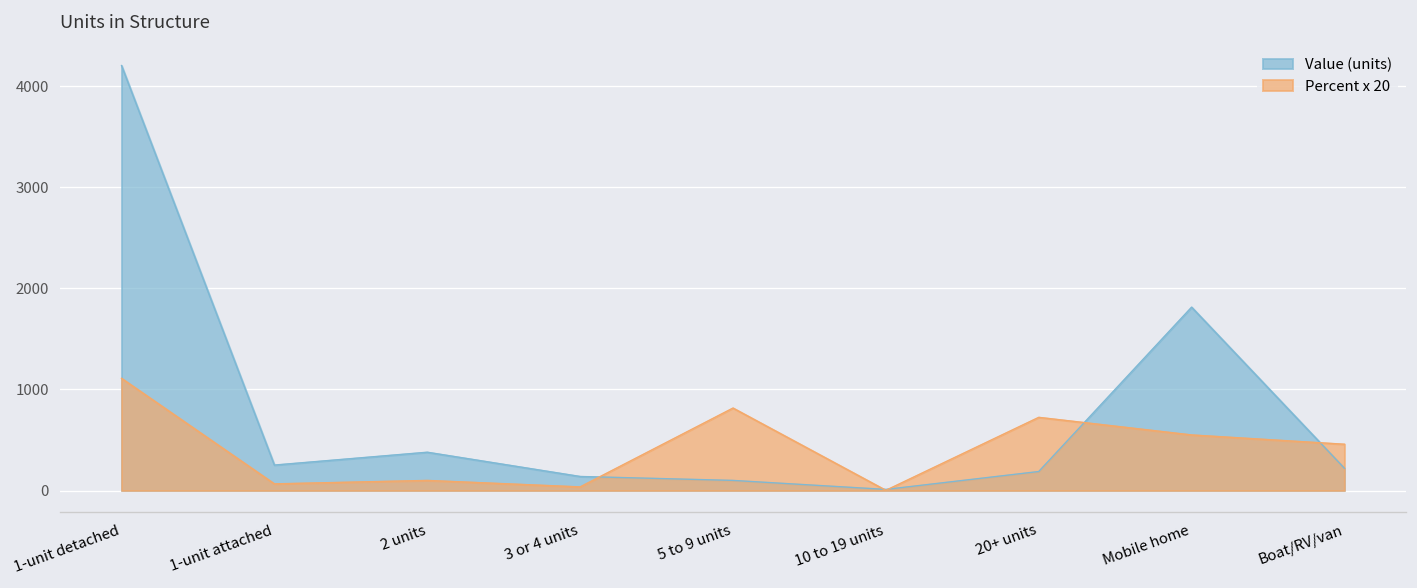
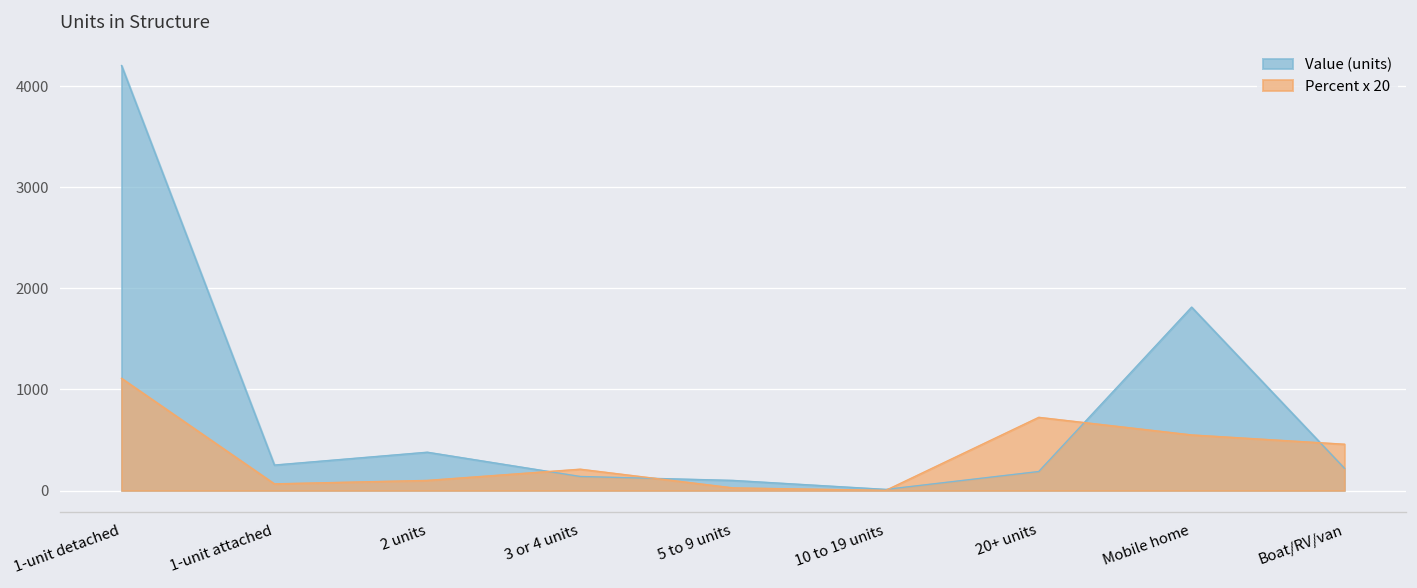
  {
    "Value (units)": {
      "1-unit detached": 4200,
      "1-unit attached": 300,
      "2 units": 400,
      "3 or 4 units": 100,
      "5 to 9 units": 100,
      "20+ units": 200,
      "Mobile home": 1800,
      "Boat/RV/van": 200
    },
    "Percent x 20": {
      "1-unit detached": 1100,
      "1-unit attached": 100,
      "2 units": 100,
-     "3 or 4 units": 0,
-     "5 to 9 units": 800,
+     "3 or 4 units": 200,
+     "5 to 9 units": 0,
      "20+ units": 700,
      "Mobile home": 600,
      "Boat/RV/van": 500
    }
  }
